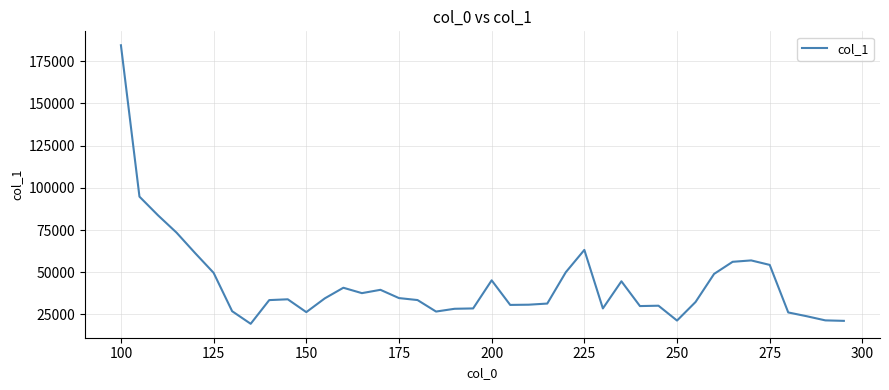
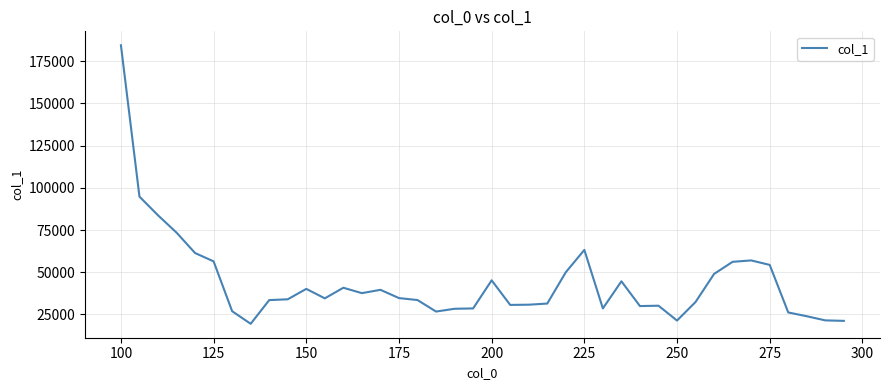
  {
    "100": 184000,
-   "125": 50000,
-   "150": 26000,
+   "125": 56000,
+   "150": 40000,
    "175": 35000,
    "200": 45000,
    "225": 63000,
    "250": 21000,
    "275": 54000
  }
